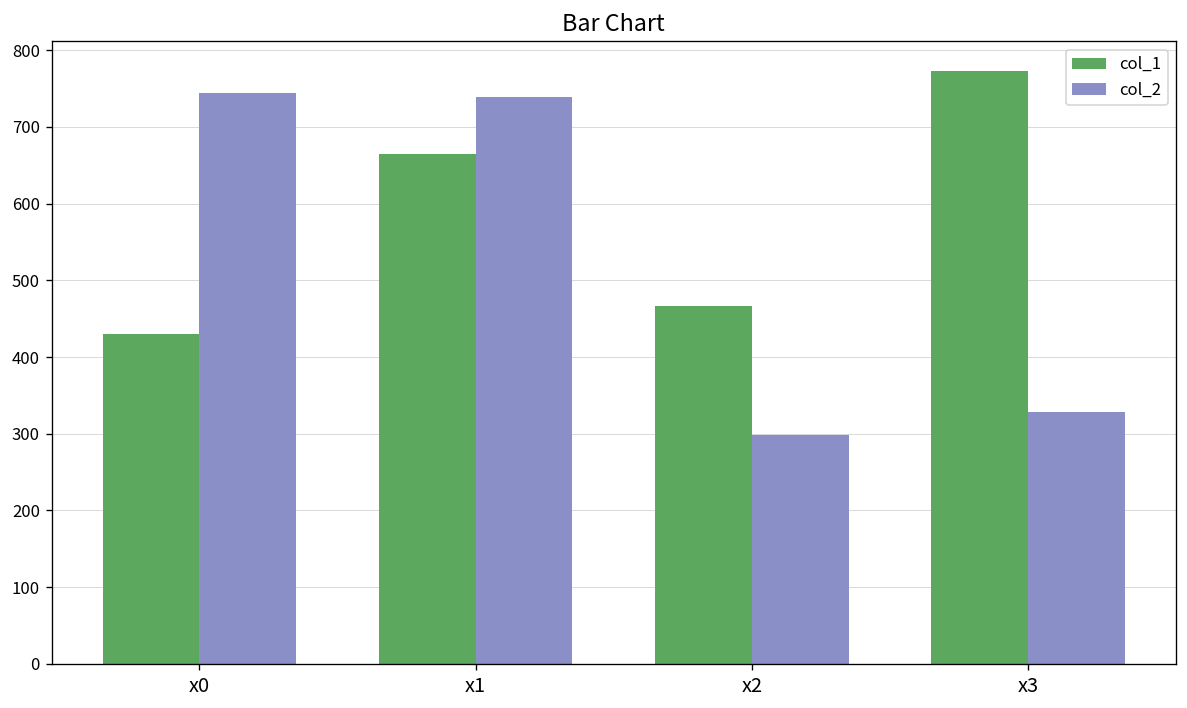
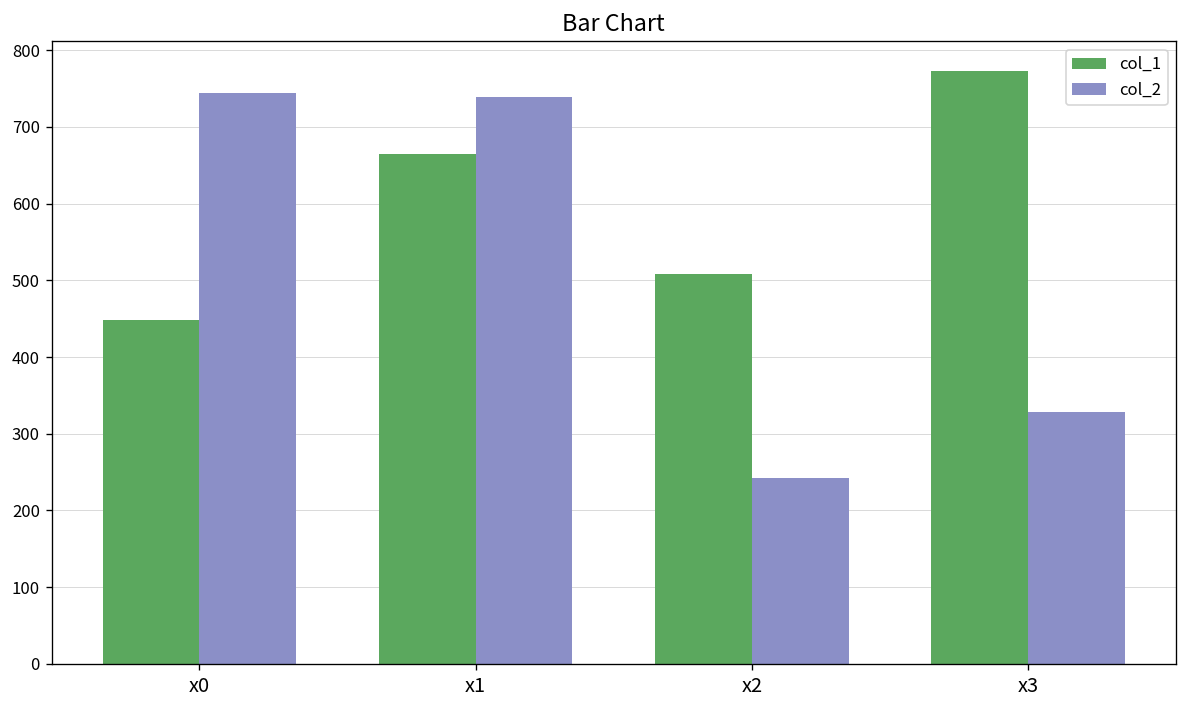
  {
    "col_1": {
-     "x0": 430,
+     "x0": 450,
      "x1": 660,
-     "x2": 470,
+     "x2": 510,
      "x3": 770
    },
    "col_2": {
      "x0": 740,
      "x1": 740,
-     "x2": 300,
+     "x2": 240,
      "x3": 330
    }
  }
